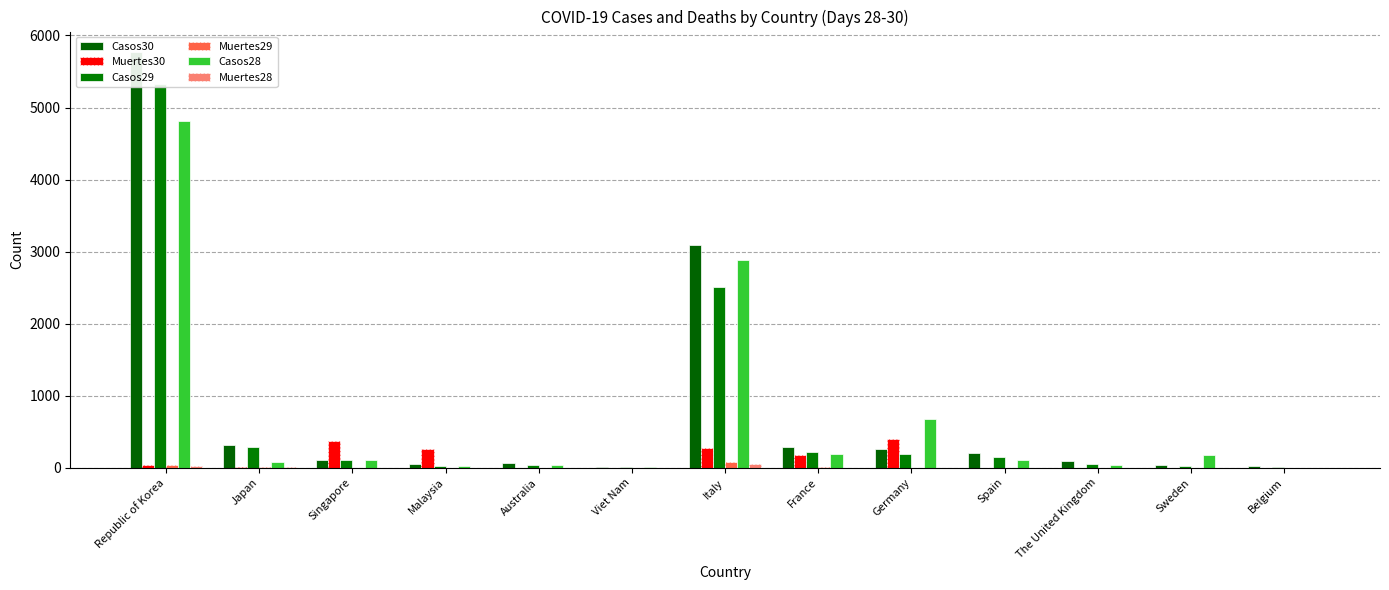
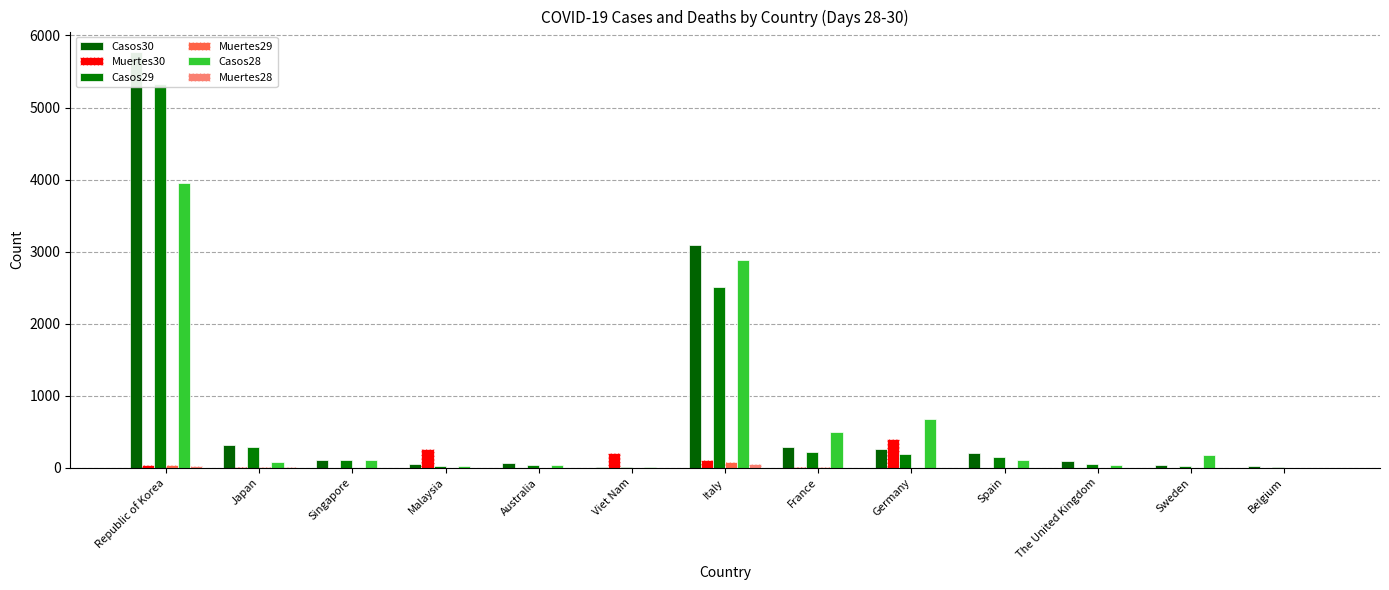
  {
    "Muertes30": {
      "Republic of Korea": 0,
-     "Singapore": 400,
+     "Singapore": 0,
      "Malaysia": 300,
-     "Viet Nam": 0,
-     "Italy": 300,
-     "France": 200,
+     "Viet Nam": 200,
+     "Italy": 100,
+     "France": 0,
      "Germany": 400,
      "The United Kingdom": 0,
      "Sweden": 0,
      "Belgium": 0
    },
    "Casos28": {
-     "Republic of Korea": 4800,
+     "Republic of Korea": 3900,
      "Japan": 100,
      "Singapore": 100,
      "Italy": 2900,
-     "France": 200,
+     "France": 500,
      "Germany": 700,
      "Spain": 100,
      "The United Kingdom": 0,
      "Sweden": 200
    }
  }
